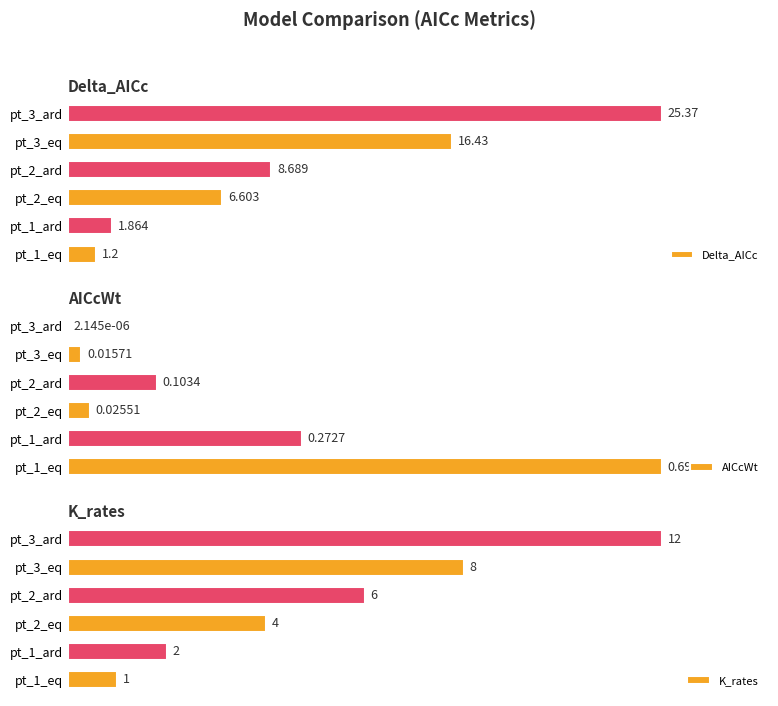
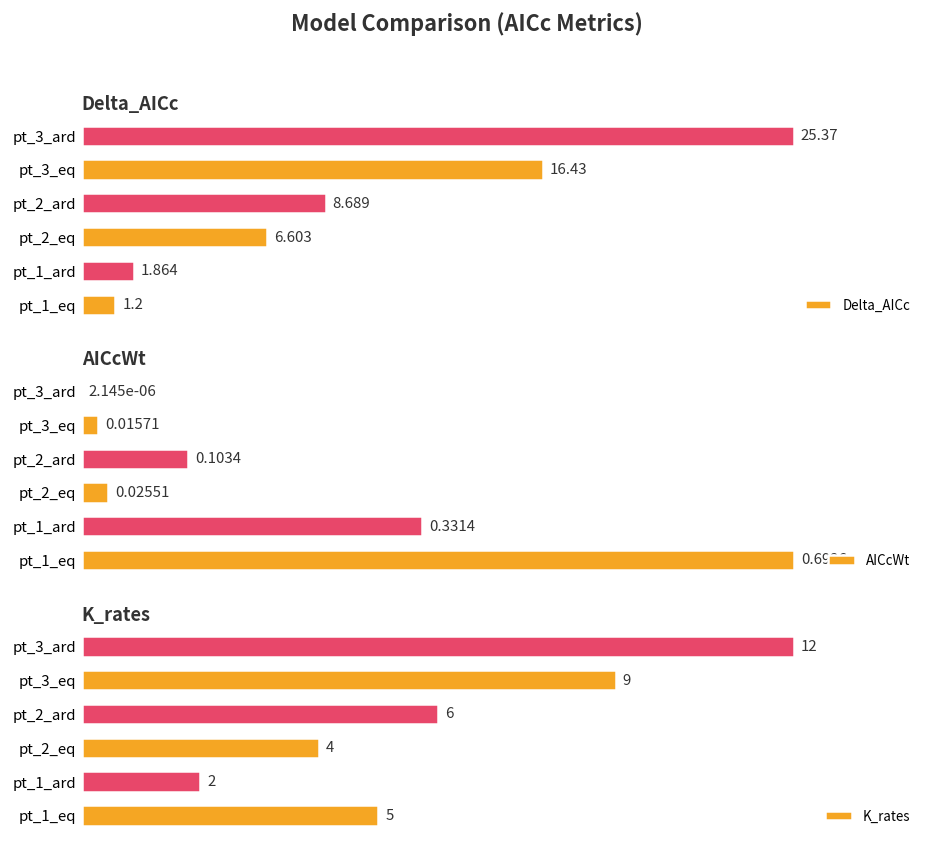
  {
    "Delta_AICc": {
      "pt_3_ard": "25.37",
      "pt_3_eq": "16.43",
      "pt_2_ard": "8.689",
      "pt_2_eq": "6.603",
      "pt_1_ard": "1.864",
      "pt_1_eq": "1.2"
    },
    "AICcWt": {
      "pt_3_ard": "2.145e-06",
      "pt_3_eq": "0.01571",
      "pt_2_ard": "0.1034",
      "pt_2_eq": "0.02551",
-     "pt_1_ard": "0.2727",
+     "pt_1_ard": "0.3314",
      "pt_1_eq": "0.6926"
    },
    "K_rates": {
      "pt_3_ard": "12",
-     "pt_3_eq": "8",
+     "pt_3_eq": "9",
      "pt_2_ard": "6",
      "pt_2_eq": "4",
      "pt_1_ard": "2",
-     "pt_1_eq": "1"
+     "pt_1_eq": "5"
    }
  }
